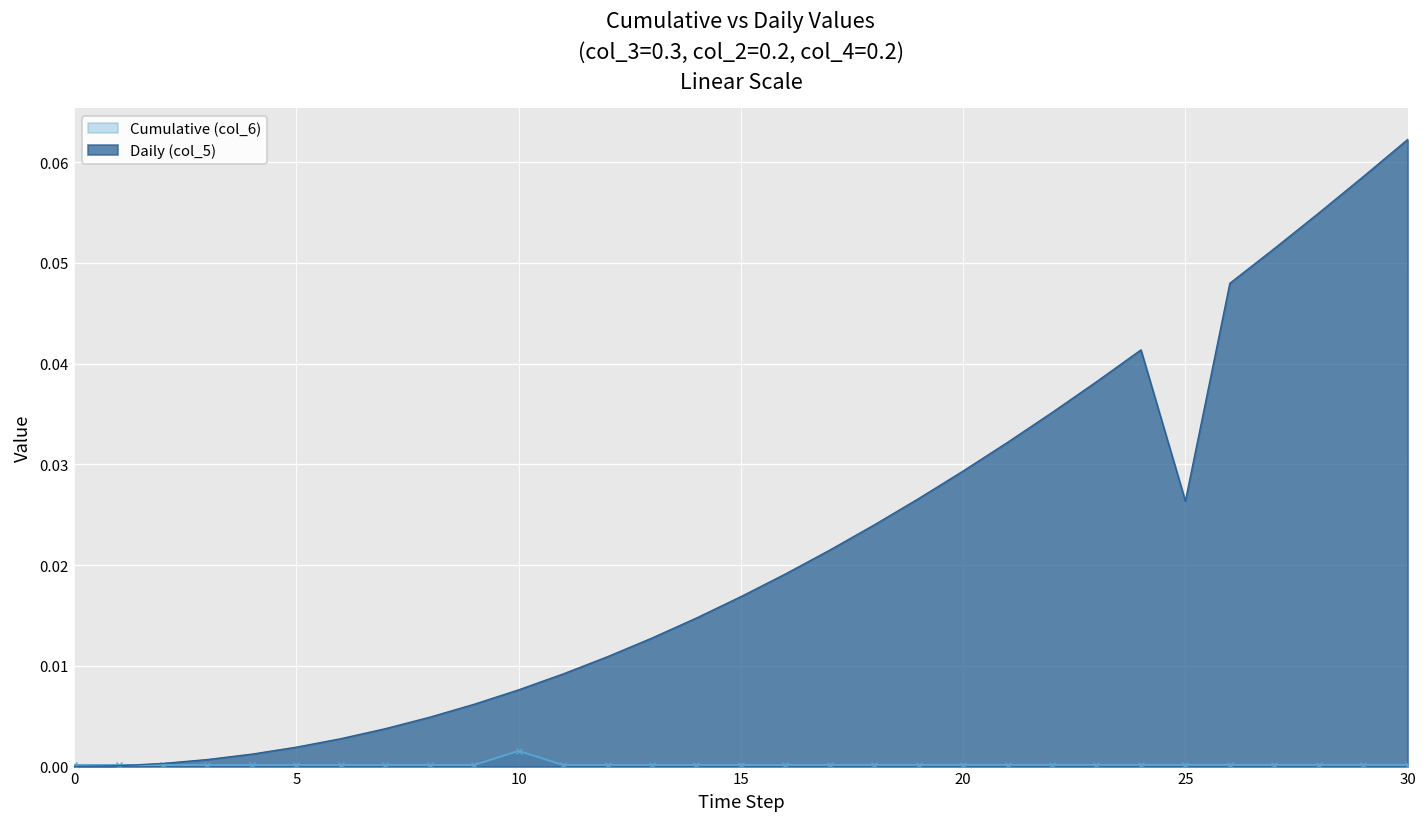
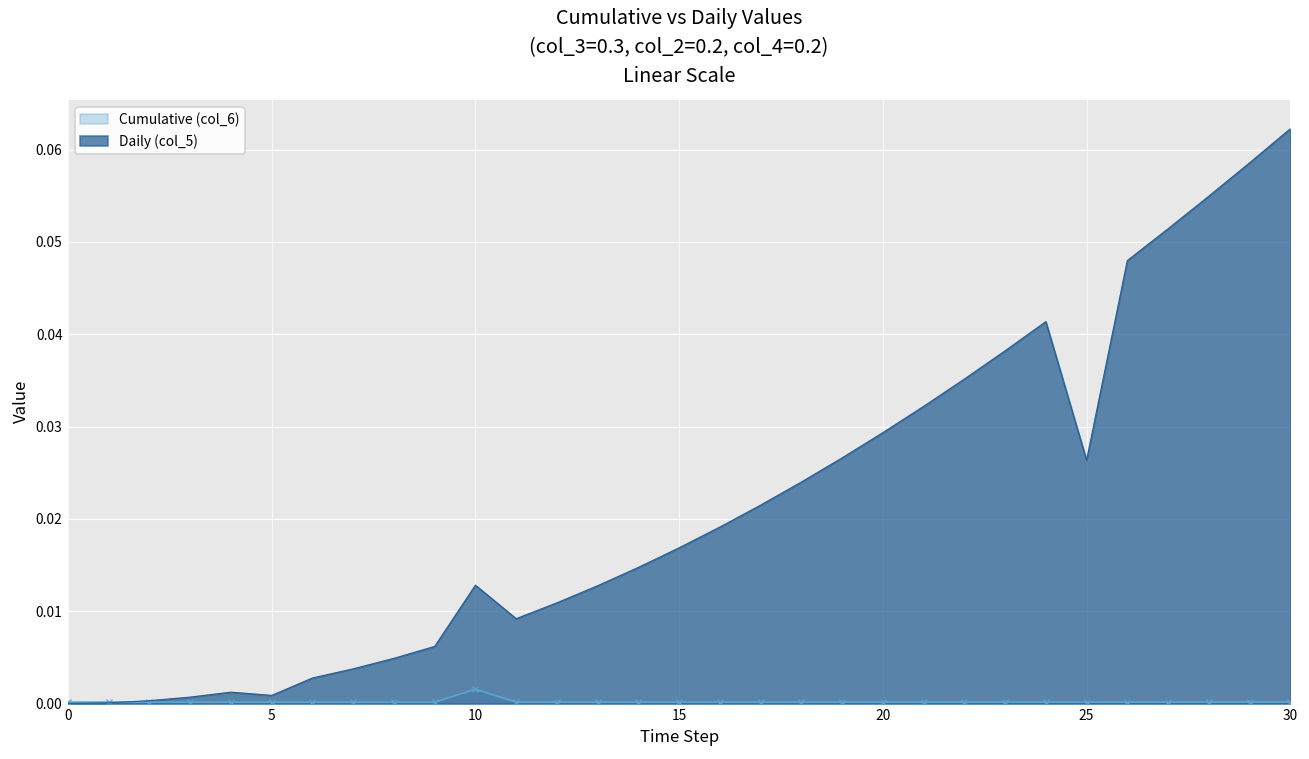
  {
    "Cumulative (col_6)": {
      "5": 0.000,
      "10": 0.002,
      "15": 0.000,
      "20": 0.000,
      "25": 0.000,
      "30": 0.000
    },
    "Daily (col_5)": {
-     "5": 0.002,
-     "10": 0.008,
+     "5": 0.001,
+     "10": 0.013,
      "15": 0.017,
      "20": 0.029,
      "25": 0.026,
      "30": 0.062
    }
  }
